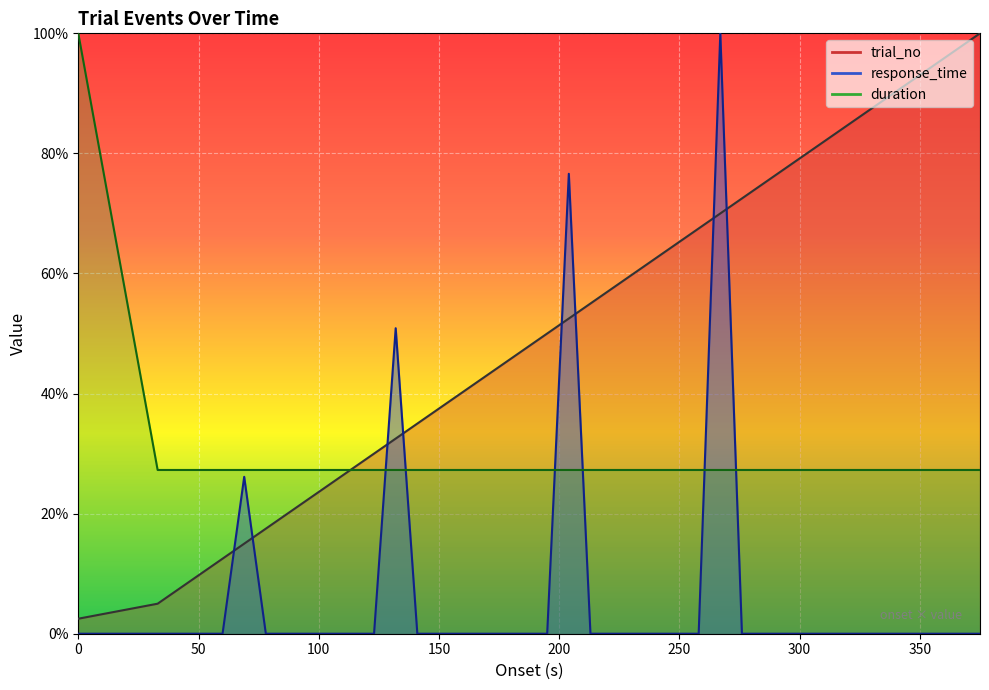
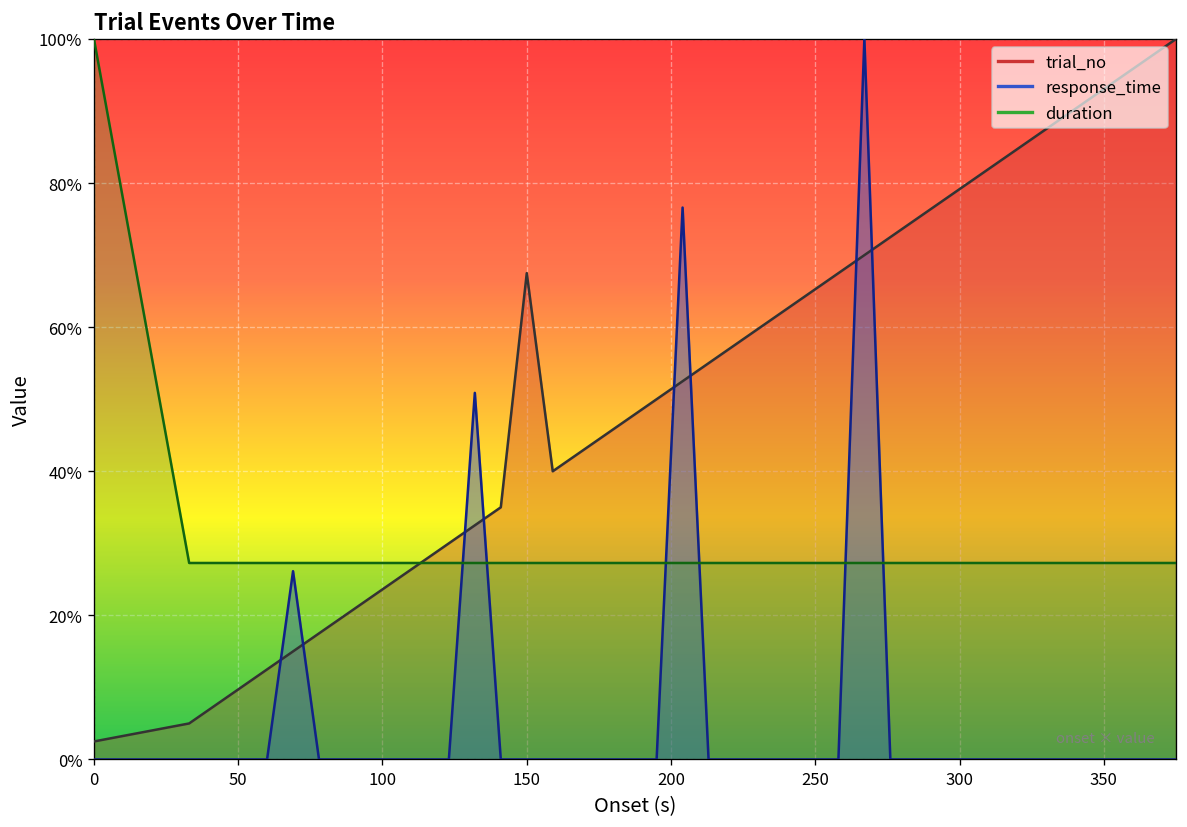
  {
    "trial_no": {
      "0": "3%",
-     "150": "38%"
+     "150": "68%"
    },
    "response_time": {
      "0": "0%",
      "150": "0%"
    },
    "duration": {
      "0": "100%",
      "150": "27%"
    }
  }
